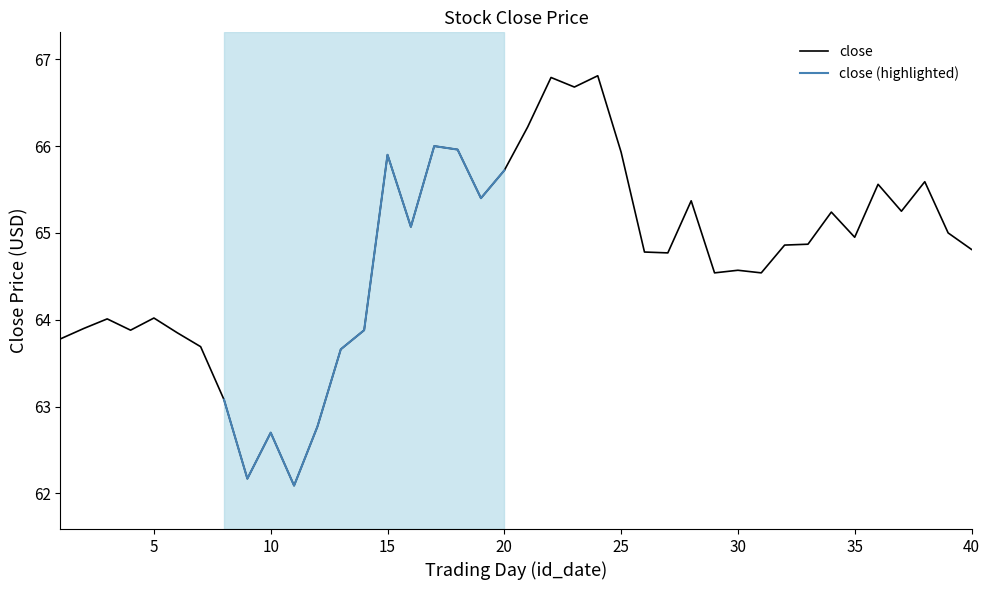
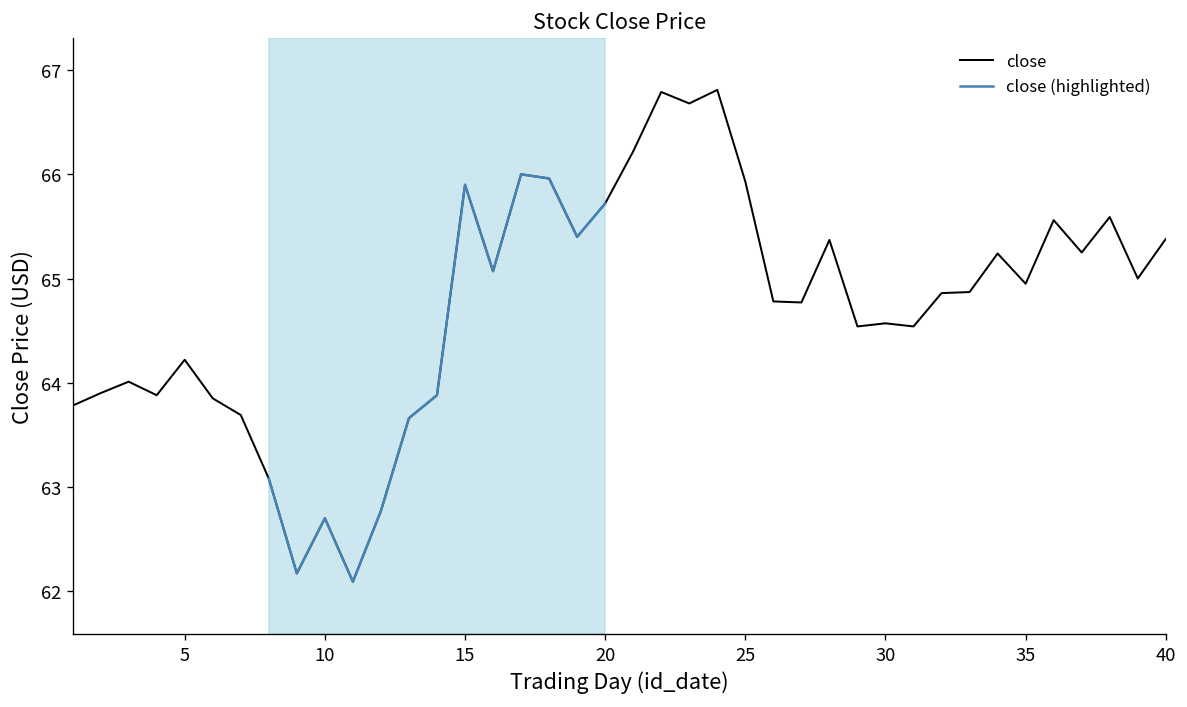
  {
    "close": {
-     "5": 64.0,
+     "5": 64.2,
      "25": 65.9,
      "30": 64.6,
      "35": 65.0,
-     "40": 64.8
+     "40": 65.4
    }
  }
